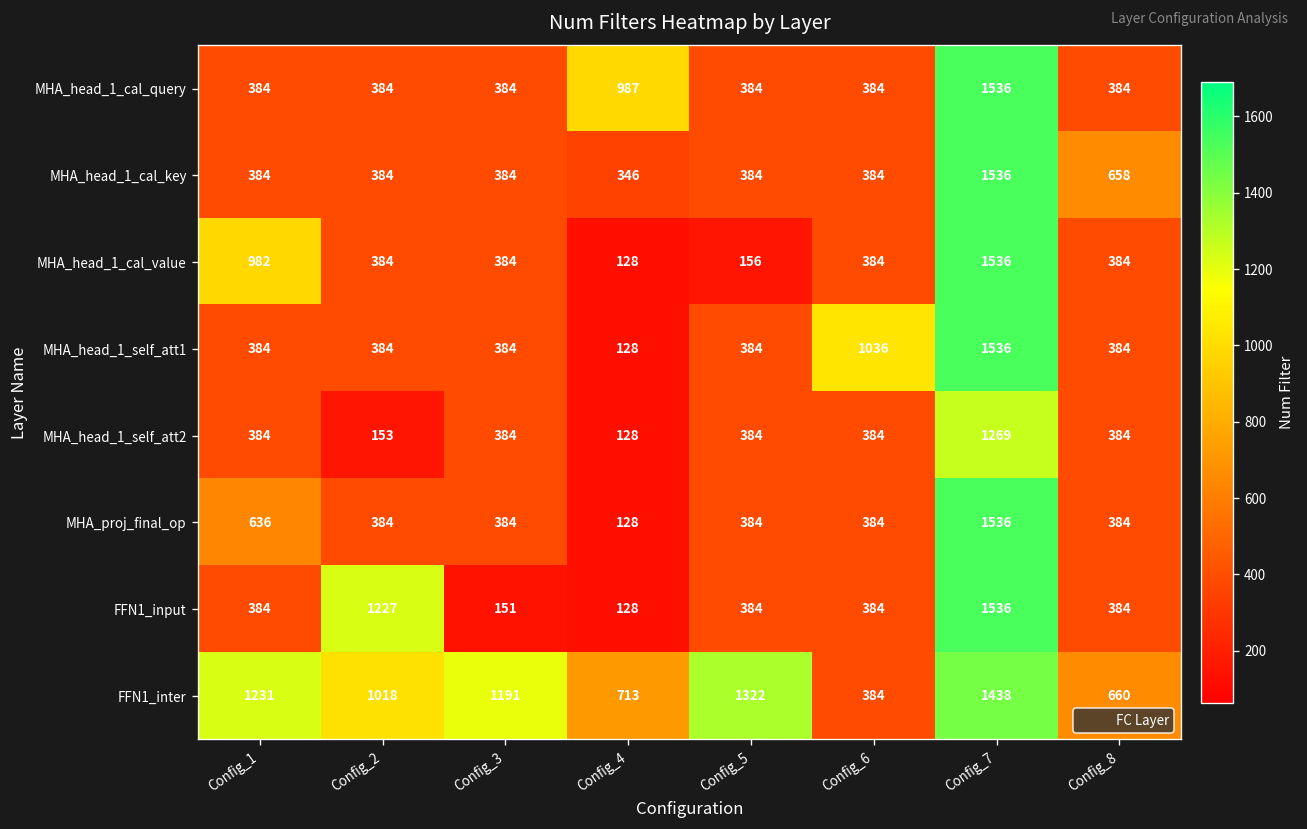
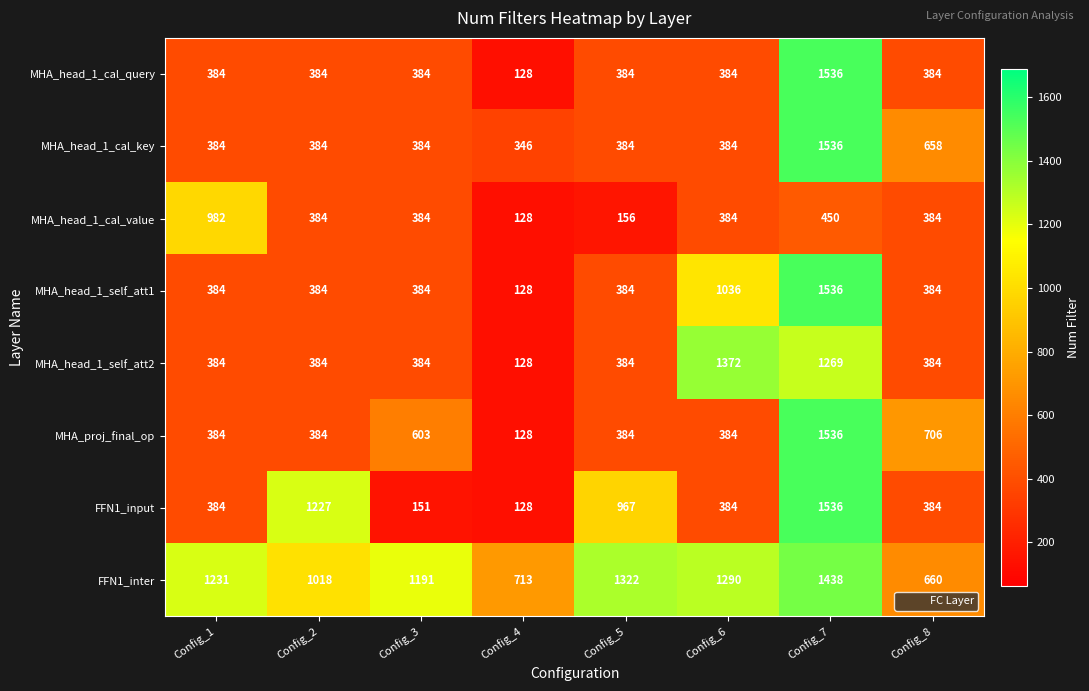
  {
    "MHA_head_1_cal_query": {
      "Config_1": 384,
      "Config_2": 384,
      "Config_3": 384,
-     "Config_4": 987,
+     "Config_4": 128,
      "Config_5": 384,
      "Config_6": 384,
      "Config_7": 1536,
      "Config_8": 384
    },
    "MHA_head_1_cal_key": {
      "Config_1": 384,
      "Config_2": 384,
      "Config_3": 384,
      "Config_4": 346,
      "Config_5": 384,
      "Config_6": 384,
      "Config_7": 1536,
      "Config_8": 658
    },
    "MHA_head_1_cal_value": {
      "Config_1": 982,
      "Config_2": 384,
      "Config_3": 384,
      "Config_4": 128,
      "Config_5": 156,
      "Config_6": 384,
-     "Config_7": 1536,
+     "Config_7": 450,
      "Config_8": 384
    },
    "MHA_head_1_self_att1": {
      "Config_1": 384,
      "Config_2": 384,
      "Config_3": 384,
      "Config_4": 128,
      "Config_5": 384,
      "Config_6": 1036,
      "Config_7": 1536,
      "Config_8": 384
    },
    "MHA_head_1_self_att2": {
      "Config_1": 384,
-     "Config_2": 153,
+     "Config_2": 384,
      "Config_3": 384,
      "Config_4": 128,
      "Config_5": 384,
-     "Config_6": 384,
+     "Config_6": 1372,
      "Config_7": 1269,
      "Config_8": 384
    },
    "MHA_proj_final_op": {
-     "Config_1": 636,
+     "Config_1": 384,
      "Config_2": 384,
-     "Config_3": 384,
+     "Config_3": 603,
      "Config_4": 128,
      "Config_5": 384,
      "Config_6": 384,
      "Config_7": 1536,
-     "Config_8": 384
+     "Config_8": 706
    },
    "FFN1_input": {
      "Config_1": 384,
      "Config_2": 1227,
      "Config_3": 151,
      "Config_4": 128,
-     "Config_5": 384,
+     "Config_5": 967,
      "Config_6": 384,
      "Config_7": 1536,
      "Config_8": 384
    },
    "FFN1_inter": {
      "Config_1": 1231,
      "Config_2": 1018,
      "Config_3": 1191,
      "Config_4": 713,
      "Config_5": 1322,
-     "Config_6": 384,
+     "Config_6": 1290,
      "Config_7": 1438,
      "Config_8": 660
    }
  }
